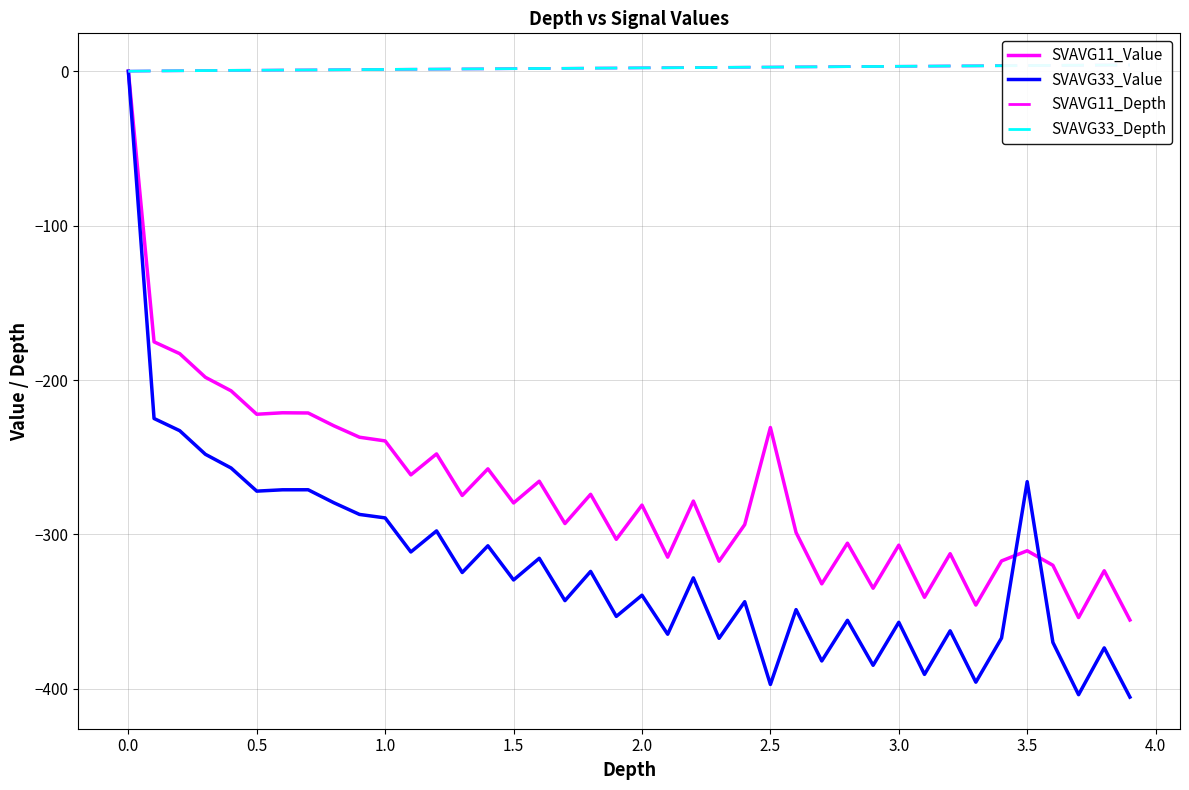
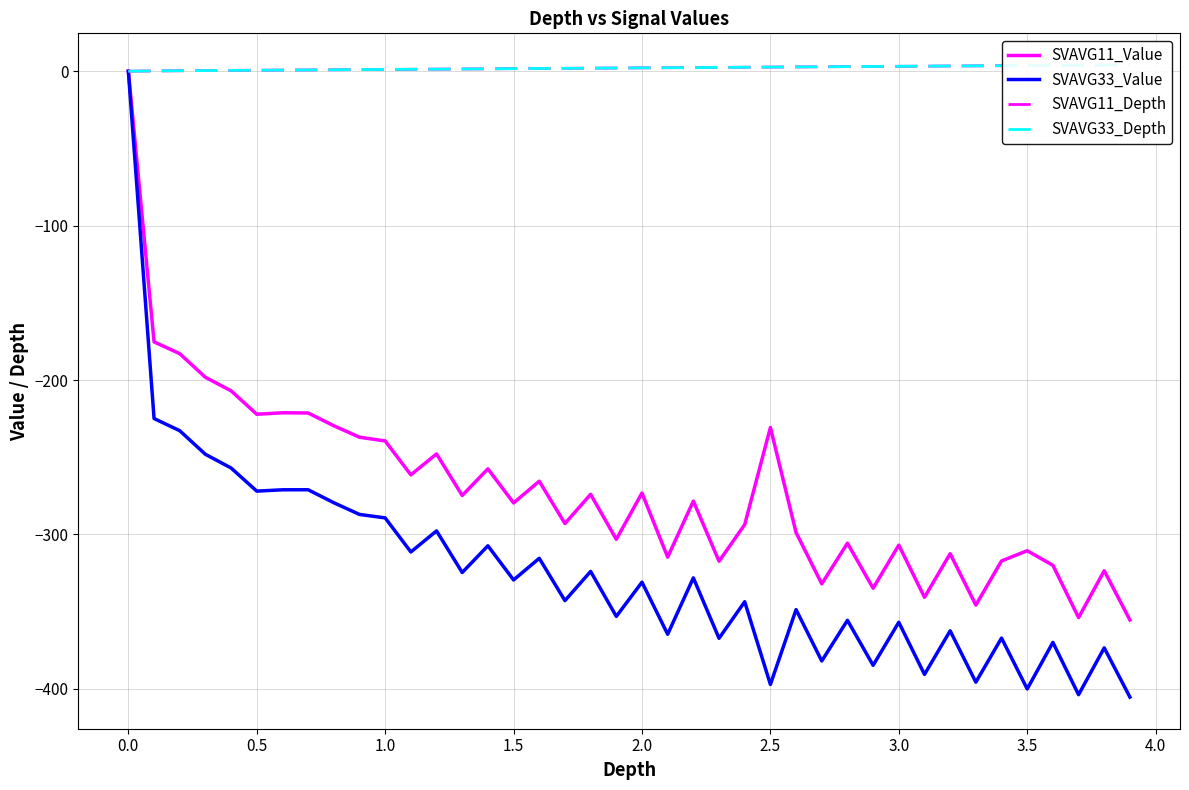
  {
    "SVAVG11_Value": {
      "0.5": -222,
      "1.0": -239,
      "1.5": -280,
-     "2.0": -281,
+     "2.0": -273,
      "2.5": -231,
      "3.0": -307,
      "3.5": -311
    },
    "SVAVG33_Value": {
      "0.5": -272,
      "1.0": -289,
      "1.5": -329,
-     "2.0": -339,
+     "2.0": -331,
      "2.5": -397,
      "3.0": -357,
-     "3.5": -266
+     "3.5": -400
    },
    "SVAVG33_Depth": {
      "0.5": 1,
      "1.0": 1,
      "1.5": 2,
      "2.0": 2,
      "2.5": 3,
      "3.0": 3
    }
  }
